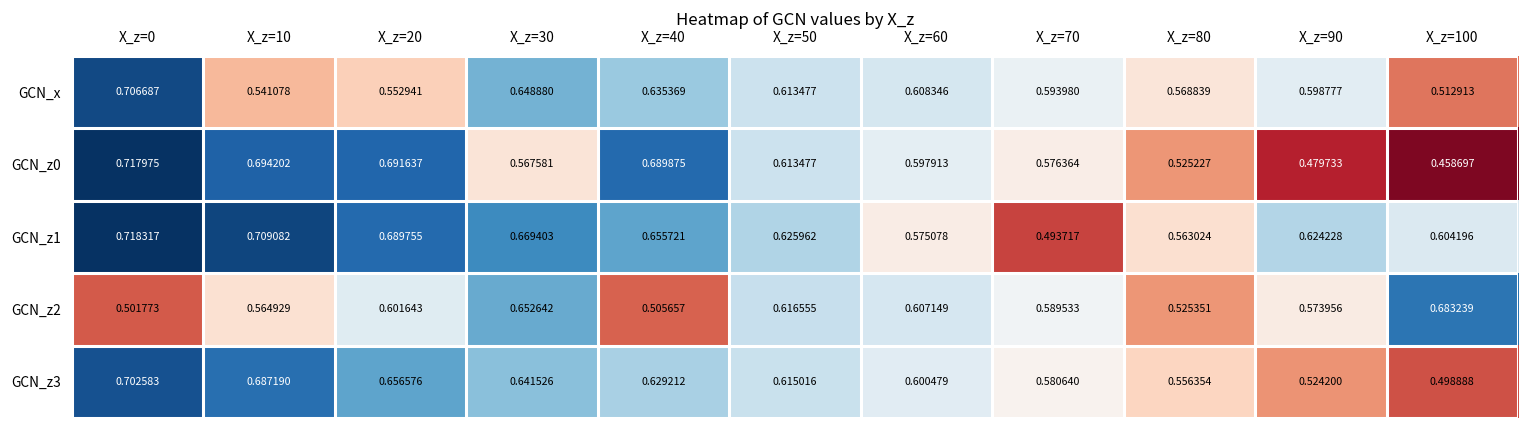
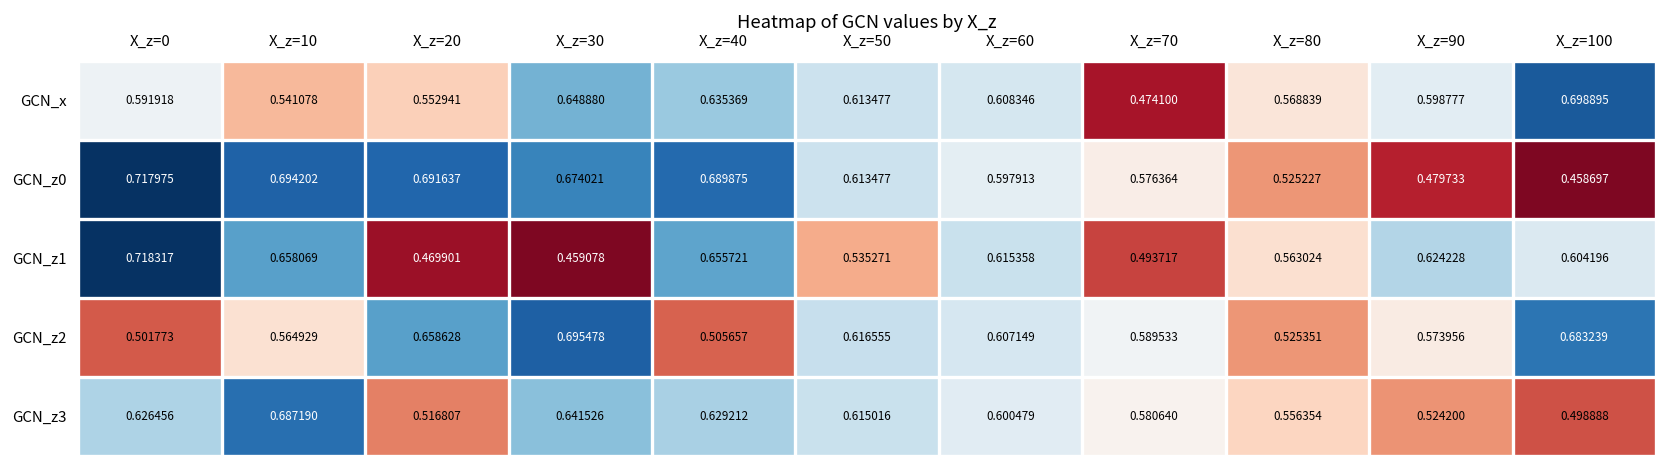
  {
    "GCN_x": {
-     "X_z=0": 0.706687,
+     "X_z=0": 0.591918,
      "X_z=10": 0.541078,
      "X_z=20": 0.552941,
      "X_z=30": 0.648880,
      "X_z=40": 0.635369,
      "X_z=50": 0.613477,
      "X_z=60": 0.608346,
-     "X_z=70": 0.593980,
+     "X_z=70": 0.474100,
      "X_z=80": 0.568839,
      "X_z=90": 0.598777,
-     "X_z=100": 0.512913
+     "X_z=100": 0.698895
    },
    "GCN_z0": {
      "X_z=0": 0.717975,
      "X_z=10": 0.694202,
      "X_z=20": 0.691637,
-     "X_z=30": 0.567581,
+     "X_z=30": 0.674021,
      "X_z=40": 0.689875,
      "X_z=50": 0.613477,
      "X_z=60": 0.597913,
      "X_z=70": 0.576364,
      "X_z=80": 0.525227,
      "X_z=90": 0.479733,
      "X_z=100": 0.458697
    },
    "GCN_z1": {
      "X_z=0": 0.718317,
-     "X_z=10": 0.709082,
-     "X_z=20": 0.689755,
-     "X_z=30": 0.669403,
+     "X_z=10": 0.658069,
+     "X_z=20": 0.469901,
+     "X_z=30": 0.459078,
      "X_z=40": 0.655721,
-     "X_z=50": 0.625962,
-     "X_z=60": 0.575078,
+     "X_z=50": 0.535271,
+     "X_z=60": 0.615358,
      "X_z=70": 0.493717,
      "X_z=80": 0.563024,
      "X_z=90": 0.624228,
      "X_z=100": 0.604196
    },
    "GCN_z2": {
      "X_z=0": 0.501773,
      "X_z=10": 0.564929,
-     "X_z=20": 0.601643,
-     "X_z=30": 0.652642,
+     "X_z=20": 0.658628,
+     "X_z=30": 0.695478,
      "X_z=40": 0.505657,
      "X_z=50": 0.616555,
      "X_z=60": 0.607149,
      "X_z=70": 0.589533,
      "X_z=80": 0.525351,
      "X_z=90": 0.573956,
      "X_z=100": 0.683239
    },
    "GCN_z3": {
-     "X_z=0": 0.702583,
+     "X_z=0": 0.626456,
      "X_z=10": 0.687190,
-     "X_z=20": 0.656576,
+     "X_z=20": 0.516807,
      "X_z=30": 0.641526,
      "X_z=40": 0.629212,
      "X_z=50": 0.615016,
      "X_z=60": 0.600479,
      "X_z=70": 0.580640,
      "X_z=80": 0.556354,
      "X_z=90": 0.524200,
      "X_z=100": 0.498888
    }
  }
